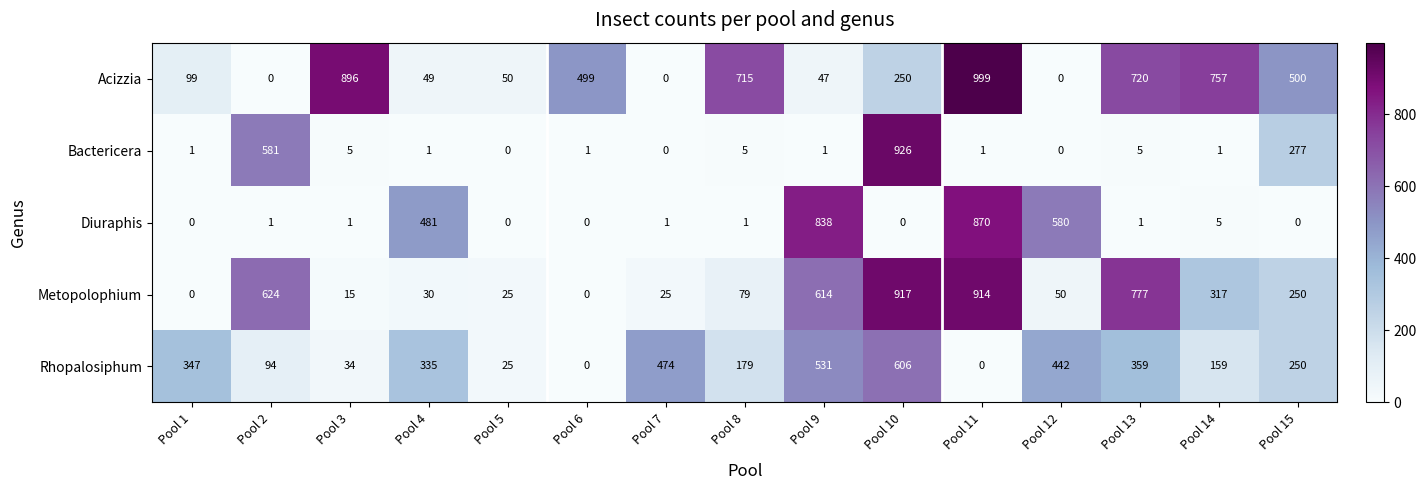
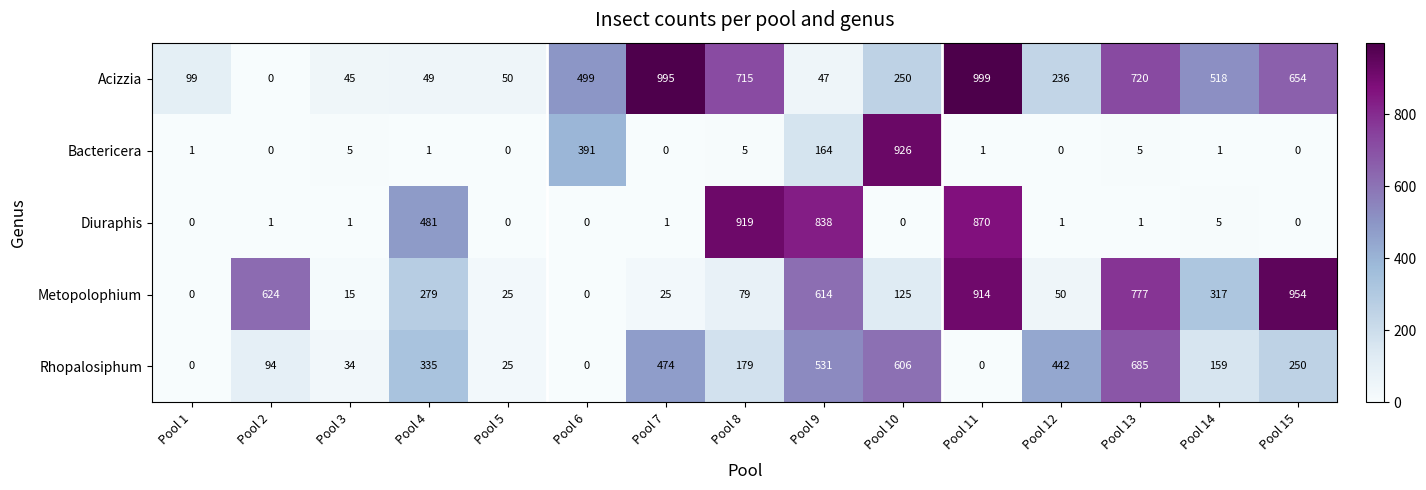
  {
    "Acizzia": {
      "Pool 1": 99,
      "Pool 2": 0,
-     "Pool 3": 896,
+     "Pool 3": 45,
      "Pool 4": 49,
      "Pool 5": 50,
      "Pool 6": 499,
-     "Pool 7": 0,
+     "Pool 7": 995,
      "Pool 8": 715,
      "Pool 9": 47,
      "Pool 10": 250,
      "Pool 11": 999,
-     "Pool 12": 0,
+     "Pool 12": 236,
      "Pool 13": 720,
-     "Pool 14": 757,
-     "Pool 15": 500
+     "Pool 14": 518,
+     "Pool 15": 654
    },
    "Bactericera": {
      "Pool 1": 1,
-     "Pool 2": 581,
+     "Pool 2": 0,
      "Pool 3": 5,
      "Pool 4": 1,
      "Pool 5": 0,
-     "Pool 6": 1,
+     "Pool 6": 391,
      "Pool 7": 0,
      "Pool 8": 5,
-     "Pool 9": 1,
+     "Pool 9": 164,
      "Pool 10": 926,
      "Pool 11": 1,
      "Pool 12": 0,
      "Pool 13": 5,
      "Pool 14": 1,
-     "Pool 15": 277
+     "Pool 15": 0
    },
    "Diuraphis": {
      "Pool 1": 0,
      "Pool 2": 1,
      "Pool 3": 1,
      "Pool 4": 481,
      "Pool 5": 0,
      "Pool 6": 0,
      "Pool 7": 1,
-     "Pool 8": 1,
+     "Pool 8": 919,
      "Pool 9": 838,
      "Pool 10": 0,
      "Pool 11": 870,
-     "Pool 12": 580,
+     "Pool 12": 1,
      "Pool 13": 1,
      "Pool 14": 5,
      "Pool 15": 0
    },
    "Metopolophium": {
      "Pool 1": 0,
      "Pool 2": 624,
      "Pool 3": 15,
-     "Pool 4": 30,
+     "Pool 4": 279,
      "Pool 5": 25,
      "Pool 6": 0,
      "Pool 7": 25,
      "Pool 8": 79,
      "Pool 9": 614,
-     "Pool 10": 917,
+     "Pool 10": 125,
      "Pool 11": 914,
      "Pool 12": 50,
      "Pool 13": 777,
      "Pool 14": 317,
-     "Pool 15": 250
+     "Pool 15": 954
    },
    "Rhopalosiphum": {
-     "Pool 1": 347,
+     "Pool 1": 0,
      "Pool 2": 94,
      "Pool 3": 34,
      "Pool 4": 335,
      "Pool 5": 25,
      "Pool 6": 0,
      "Pool 7": 474,
      "Pool 8": 179,
      "Pool 9": 531,
      "Pool 10": 606,
      "Pool 11": 0,
      "Pool 12": 442,
-     "Pool 13": 359,
+     "Pool 13": 685,
      "Pool 14": 159,
      "Pool 15": 250
    }
  }
